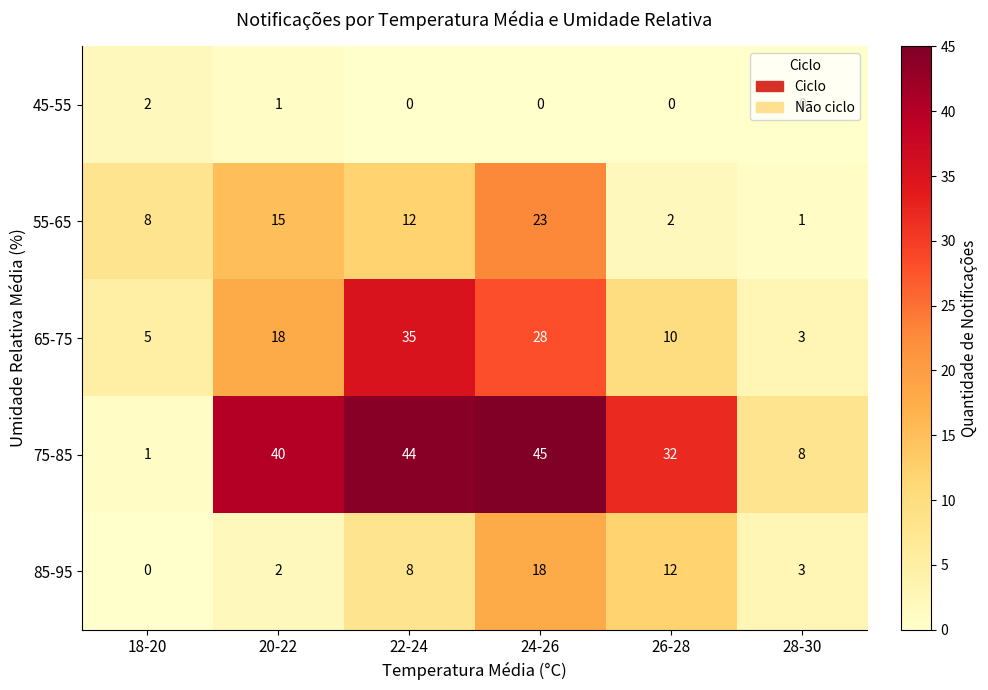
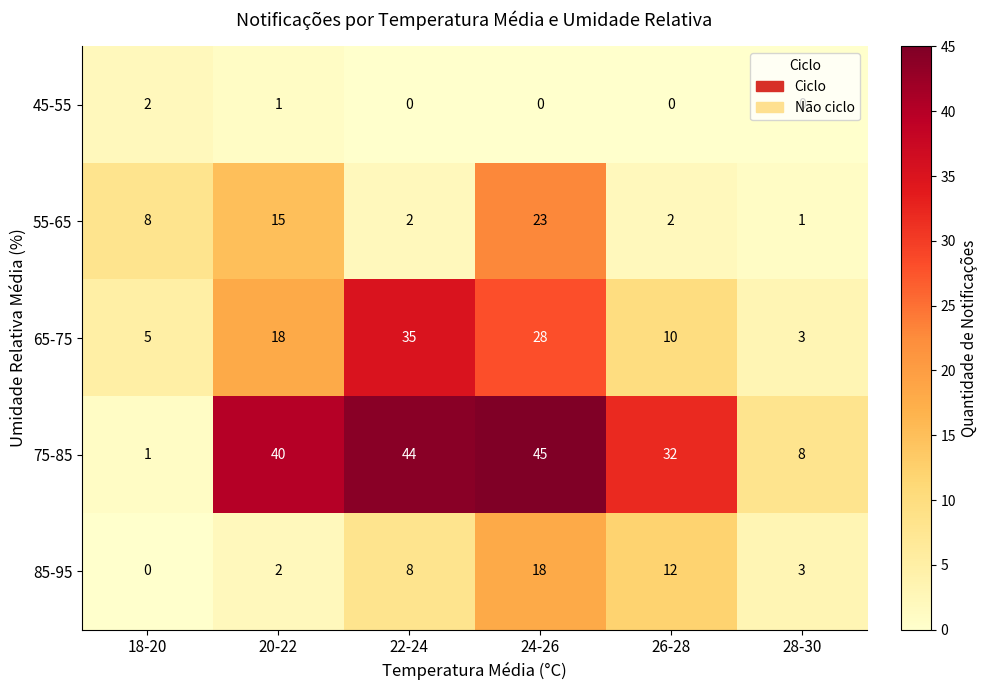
  {
    "45-55": {
      "18-20": 2,
      "20-22": 1,
      "22-24": 0,
      "24-26": 0,
      "26-28": 0
    },
    "55-65": {
      "18-20": 8,
      "20-22": 15,
-     "22-24": 12,
+     "22-24": 2,
      "24-26": 23,
      "26-28": 2,
      "28-30": 1
    },
    "65-75": {
      "18-20": 5,
      "20-22": 18,
      "22-24": 35,
      "24-26": 28,
      "26-28": 10,
      "28-30": 3
    },
    "75-85": {
      "18-20": 1,
      "20-22": 40,
      "22-24": 44,
      "24-26": 45,
      "26-28": 32,
      "28-30": 8
    },
    "85-95": {
      "18-20": 0,
      "20-22": 2,
      "22-24": 8,
      "24-26": 18,
      "26-28": 12,
      "28-30": 3
    }
  }
